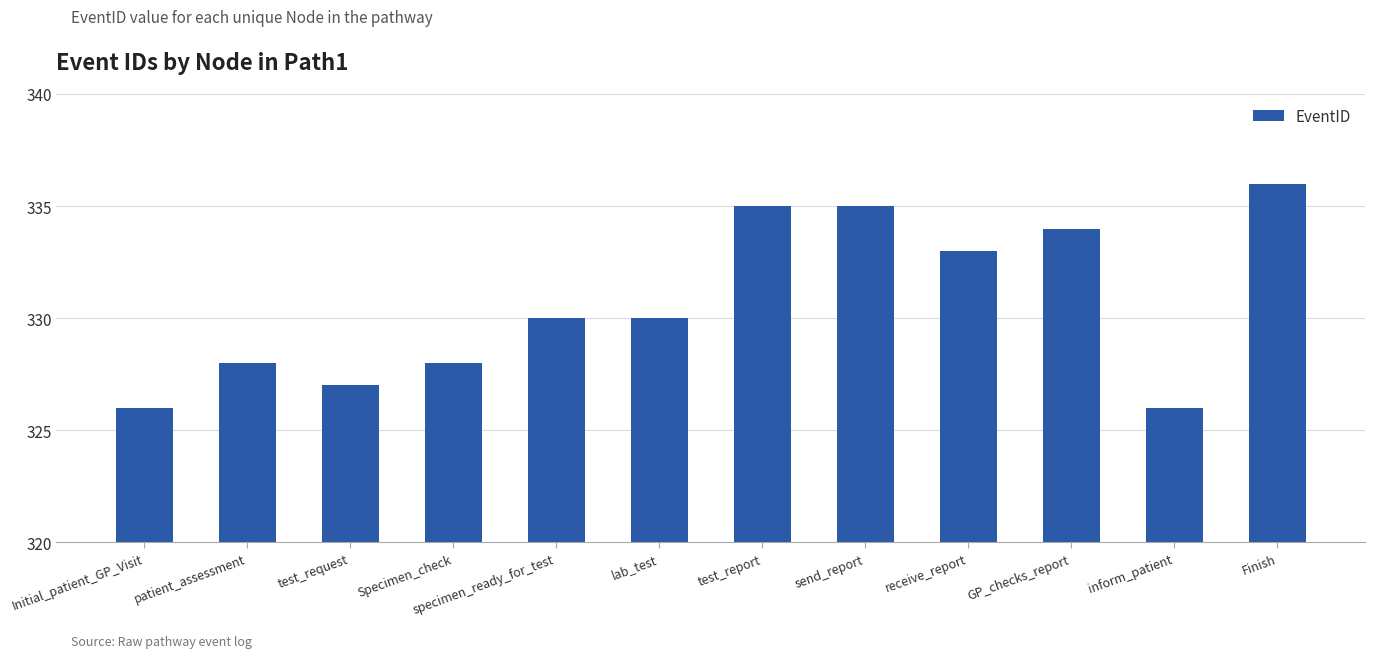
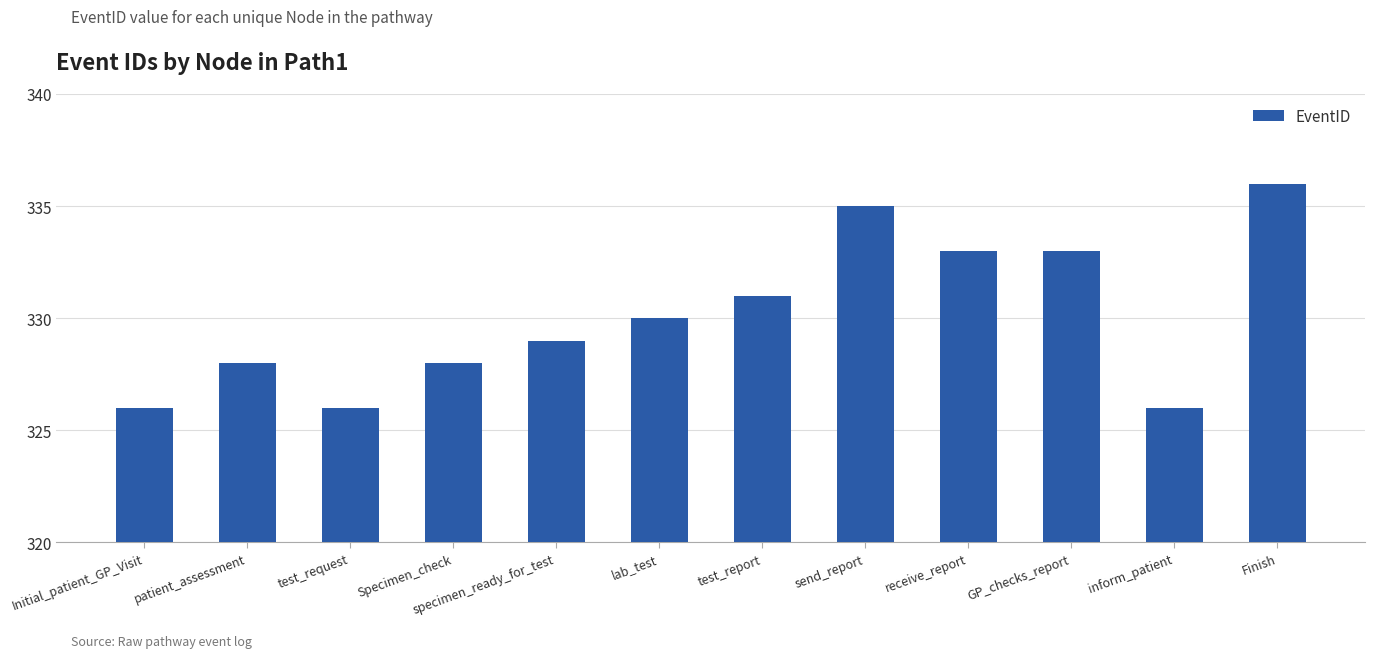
  {
    "Initial_patient_GP_Visit": 326,
    "patient_assessment": 328,
-   "test_request": 327,
+   "test_request": 326,
    "Specimen_check": 328,
-   "specimen_ready_for_test": 330,
+   "specimen_ready_for_test": 329,
    "lab_test": 330,
-   "test_report": 335,
+   "test_report": 331,
    "send_report": 335,
    "receive_report": 333,
-   "GP_checks_report": 334,
+   "GP_checks_report": 333,
    "inform_patient": 326,
    "Finish": 336
  }
